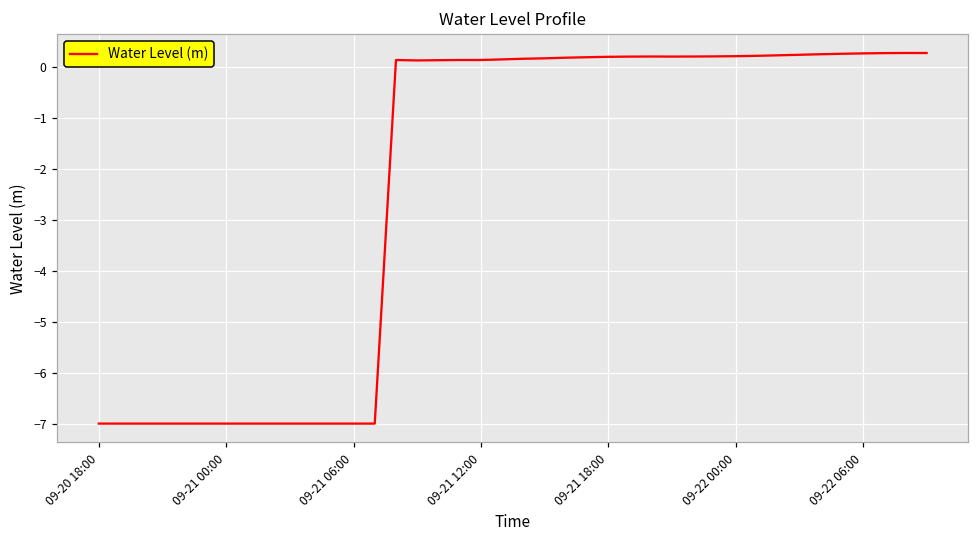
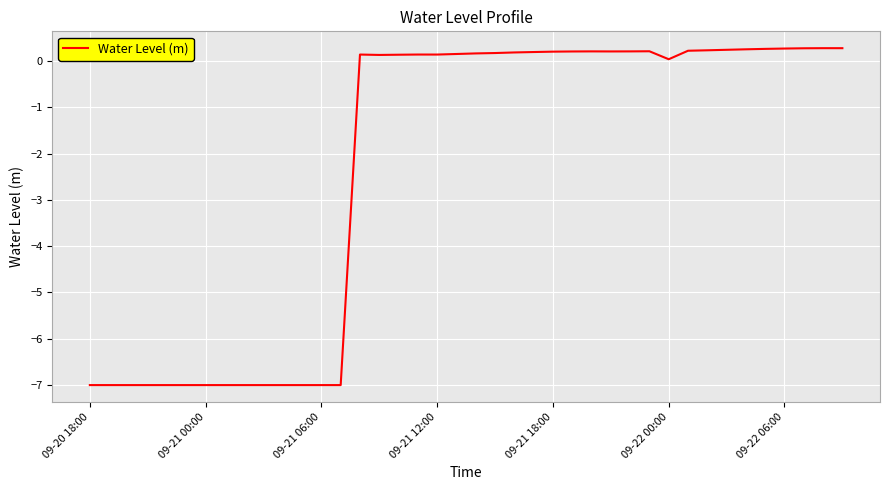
  {
    "09-20 18:00": -7.0,
    "09-21 00:00": -7.0,
    "09-21 06:00": -7.0,
    "09-21 12:00": 0.1,
    "09-21 18:00": 0.2,
-   "09-22 00:00": 0.2,
+   "09-22 00:00": 0.0,
    "09-22 06:00": 0.3
  }
